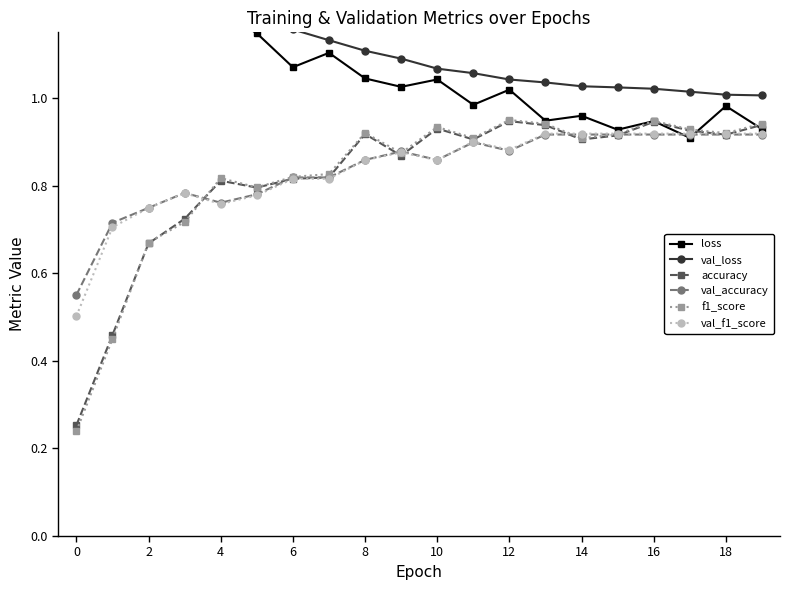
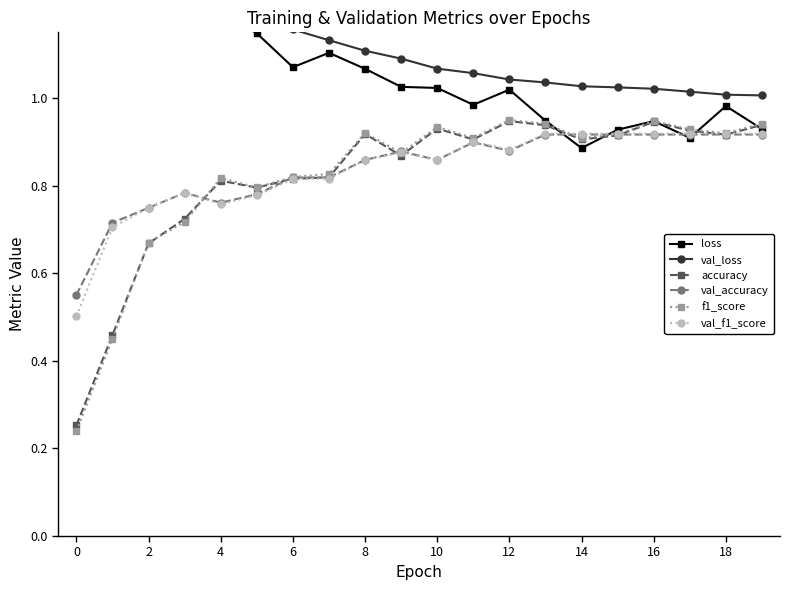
  {
    "loss": {
      "6": 1.07,
-     "8": 1.04,
-     "10": 1.04,
+     "8": 1.07,
+     "10": 1.02,
      "12": 1.02,
-     "14": 0.96,
+     "14": 0.89,
      "18": 0.98
    }
  }
